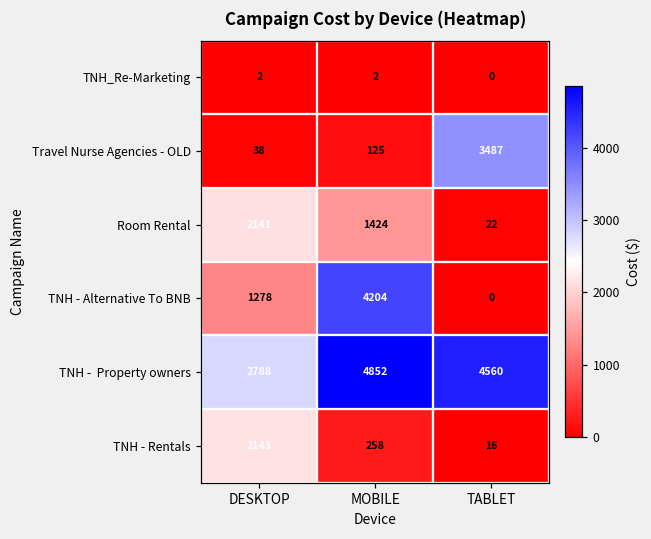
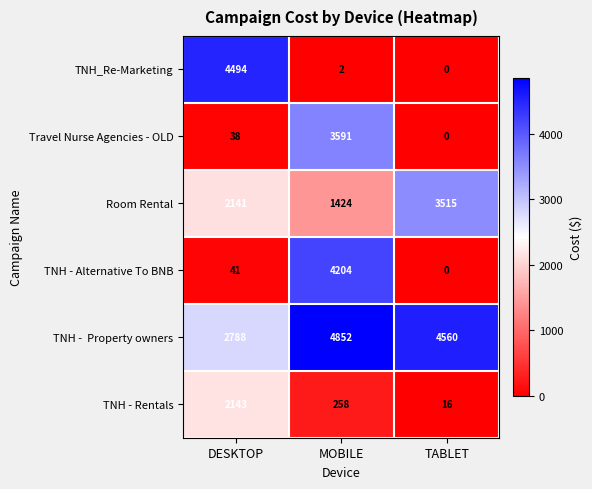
  {
    "TNH_Re-Marketing": {
-     "DESKTOP": 2,
+     "DESKTOP": 4494,
      "MOBILE": 2,
      "TABLET": 0
    },
    "Travel Nurse Agencies - OLD": {
      "DESKTOP": 38,
-     "MOBILE": 125,
-     "TABLET": 3487
+     "MOBILE": 3591,
+     "TABLET": 0
    },
    "Room Rental": {
      "MOBILE": 1424,
-     "TABLET": 22
+     "TABLET": 3515
    },
    "TNH - Alternative To BNB": {
-     "DESKTOP": 1278,
+     "DESKTOP": 41,
      "MOBILE": 4204,
      "TABLET": 0
    },
    "TNH - Property owners": {
      "MOBILE": 4852,
      "TABLET": 4560
    },
    "TNH - Rentals": {
      "MOBILE": 258,
      "TABLET": 16
    }
  }
